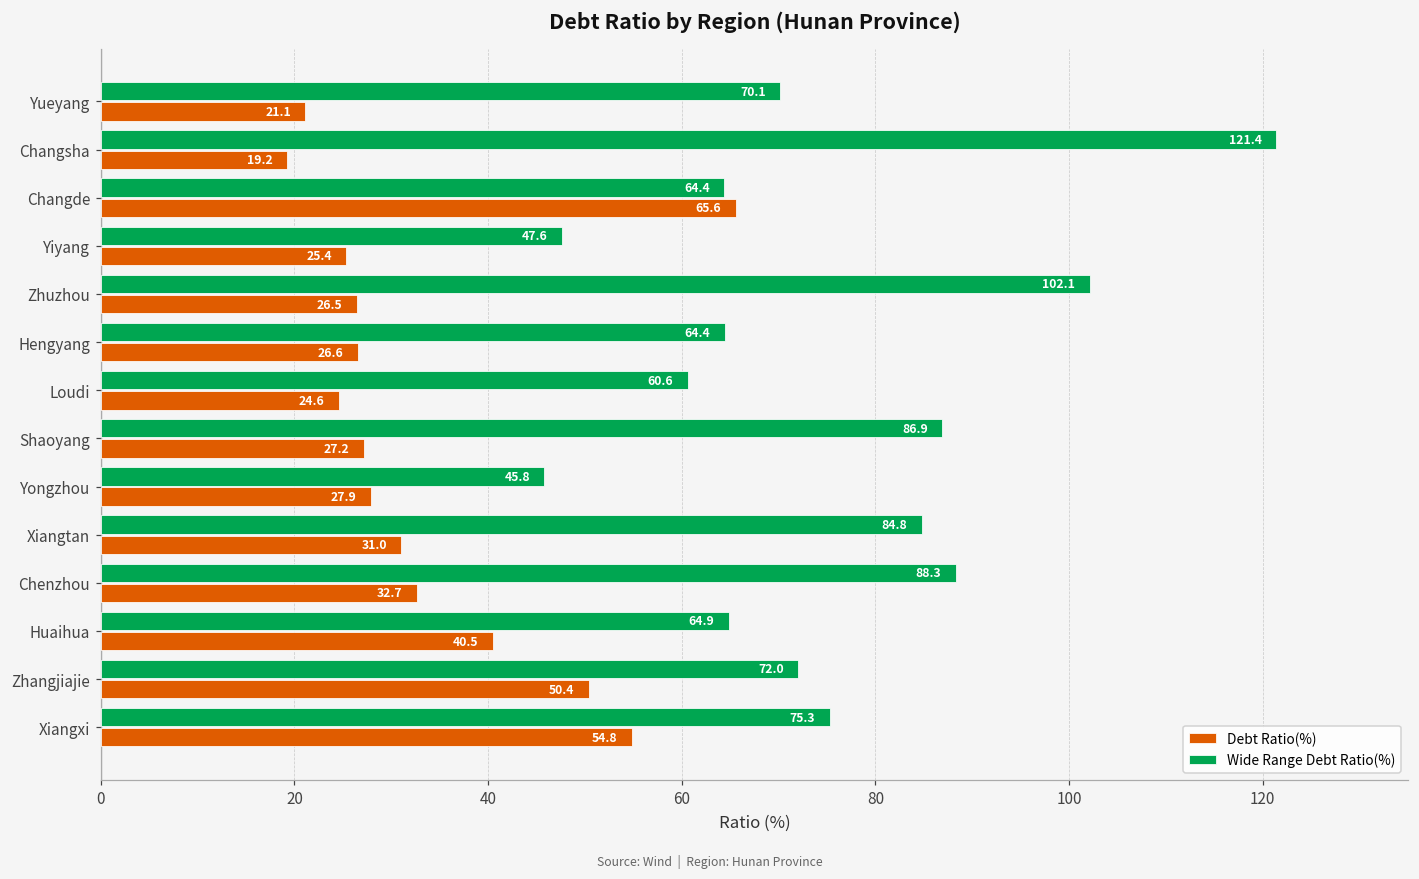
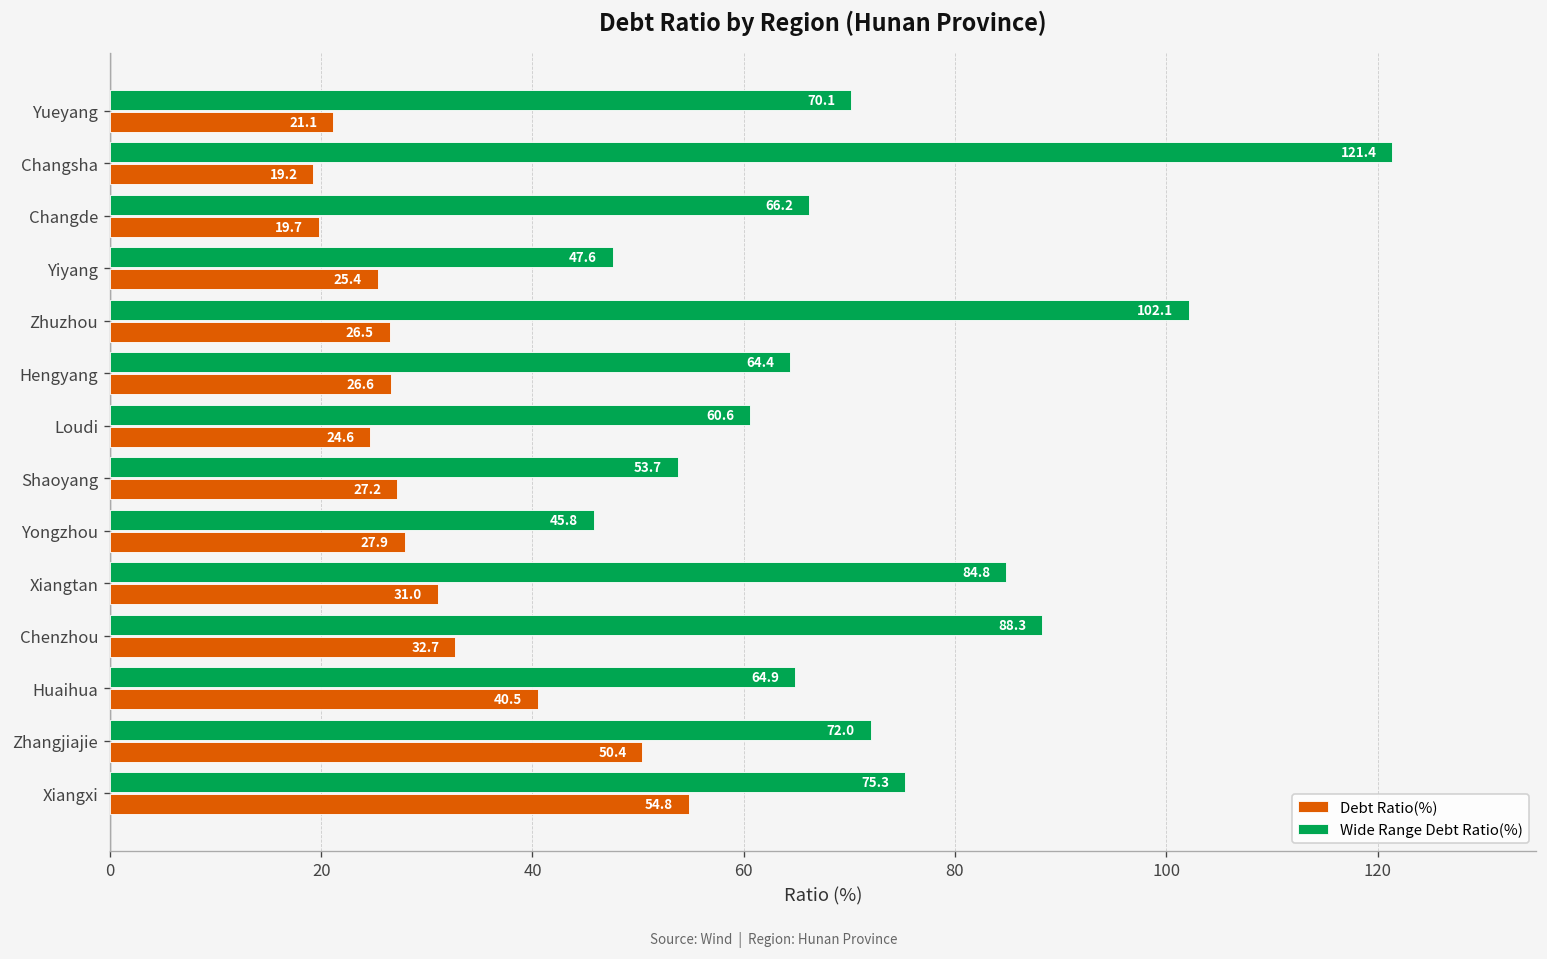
  {
    "Debt Ratio(%)": {
      "Yueyang": 21.1,
      "Changsha": 19.2,
-     "Changde": 65.6,
+     "Changde": 19.7,
      "Yiyang": 25.4,
      "Zhuzhou": 26.5,
      "Hengyang": 26.6,
      "Loudi": 24.6,
      "Shaoyang": 27.2,
      "Yongzhou": 27.9,
      "Xiangtan": 31.0,
      "Chenzhou": 32.7,
      "Huaihua": 40.5,
      "Zhangjiajie": 50.4,
      "Xiangxi": 54.8
    },
    "Wide Range Debt Ratio(%)": {
      "Yueyang": 70.1,
      "Changsha": 121.4,
-     "Changde": 64.4,
+     "Changde": 66.2,
      "Yiyang": 47.6,
      "Zhuzhou": 102.1,
      "Hengyang": 64.4,
      "Loudi": 60.6,
-     "Shaoyang": 86.9,
+     "Shaoyang": 53.7,
      "Yongzhou": 45.8,
      "Xiangtan": 84.8,
      "Chenzhou": 88.3,
      "Huaihua": 64.9,
      "Zhangjiajie": 72.0,
      "Xiangxi": 75.3
    }
  }
